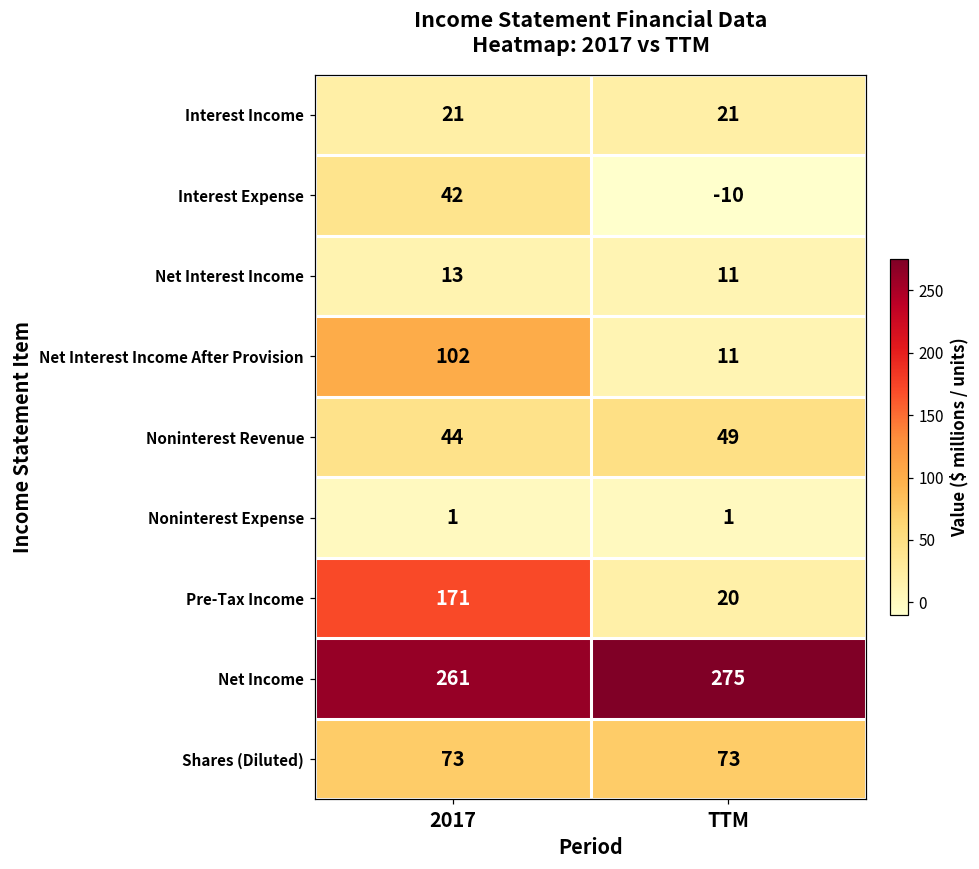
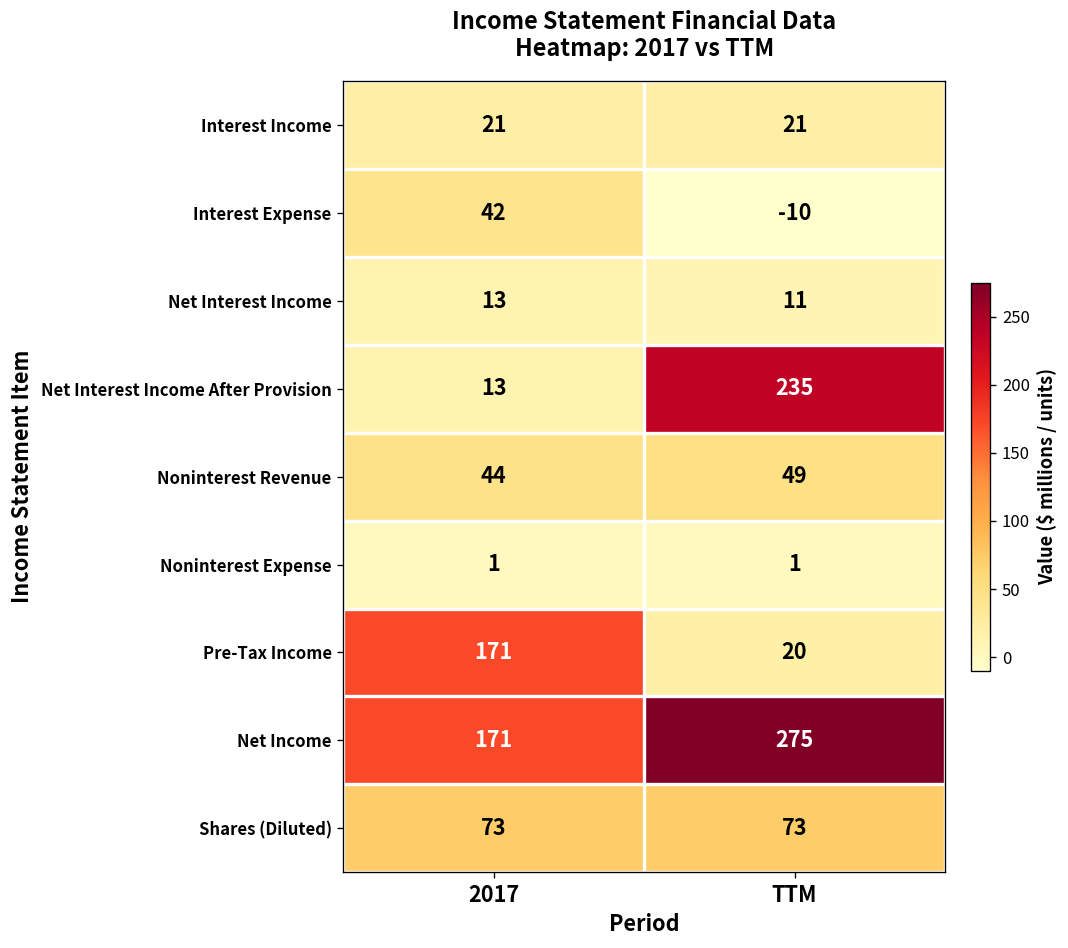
  {
    "Interest Income": {
      "2017": 21,
      "TTM": 21
    },
    "Interest Expense": {
      "2017": 42,
      "TTM": -10
    },
    "Net Interest Income": {
      "2017": 13,
      "TTM": 11
    },
    "Net Interest Income After Provision": {
-     "2017": 102,
-     "TTM": 11
+     "2017": 13,
+     "TTM": 235
    },
    "Noninterest Revenue": {
      "2017": 44,
      "TTM": 49
    },
    "Noninterest Expense": {
      "2017": 1,
      "TTM": 1
    },
    "Pre-Tax Income": {
      "2017": 171,
      "TTM": 20
    },
    "Net Income": {
-     "2017": 261,
+     "2017": 171,
      "TTM": 275
    },
    "Shares (Diluted)": {
      "2017": 73,
      "TTM": 73
    }
  }
